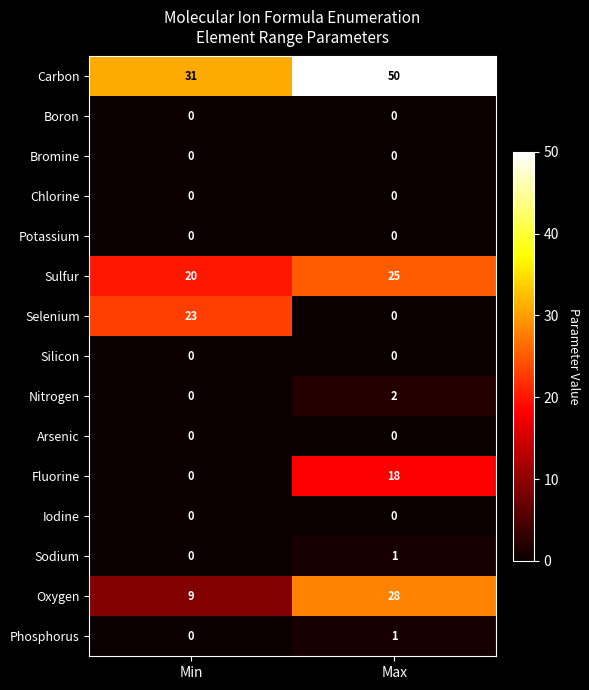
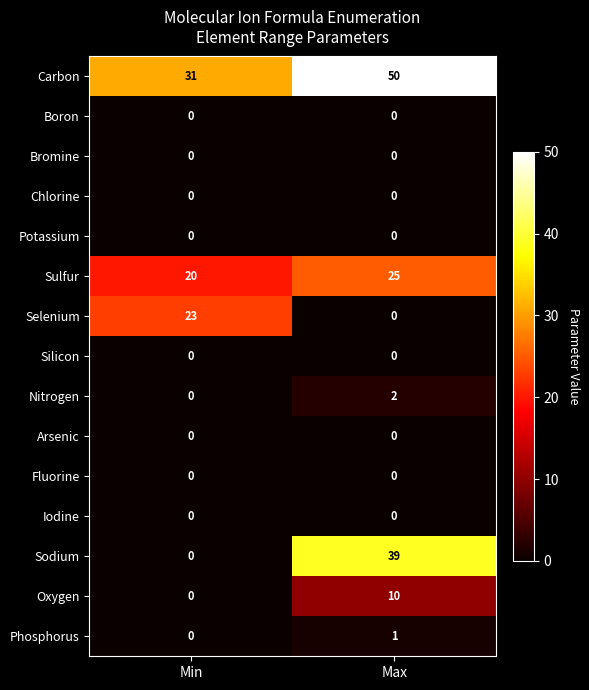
  {
    "Carbon": {
      "Min": 31,
      "Max": 50
    },
    "Boron": {
      "Min": 0,
      "Max": 0
    },
    "Bromine": {
      "Min": 0,
      "Max": 0
    },
    "Chlorine": {
      "Min": 0,
      "Max": 0
    },
    "Potassium": {
      "Min": 0,
      "Max": 0
    },
    "Sulfur": {
      "Min": 20,
      "Max": 25
    },
    "Selenium": {
      "Min": 23,
      "Max": 0
    },
    "Silicon": {
      "Min": 0,
      "Max": 0
    },
    "Nitrogen": {
      "Min": 0,
      "Max": 2
    },
    "Arsenic": {
      "Min": 0,
      "Max": 0
    },
    "Fluorine": {
      "Min": 0,
-     "Max": 18
+     "Max": 0
    },
    "Iodine": {
      "Min": 0,
      "Max": 0
    },
    "Sodium": {
      "Min": 0,
-     "Max": 1
+     "Max": 39
    },
    "Oxygen": {
-     "Min": 9,
-     "Max": 28
+     "Min": 0,
+     "Max": 10
    },
    "Phosphorus": {
      "Min": 0,
      "Max": 1
    }
  }
